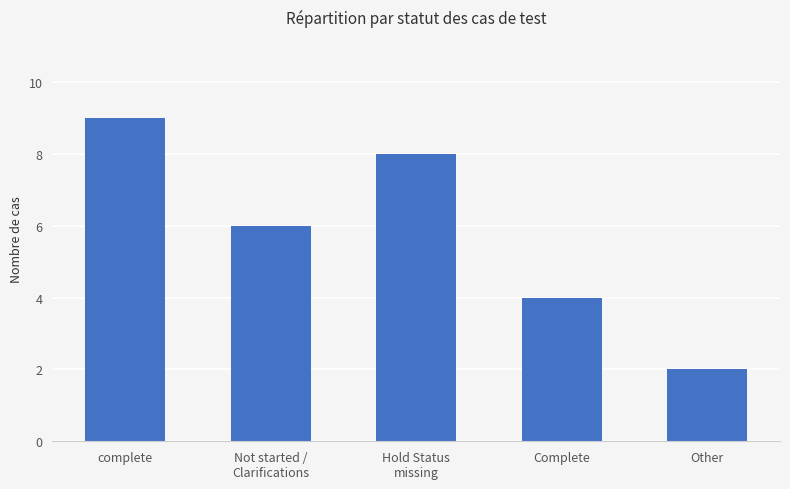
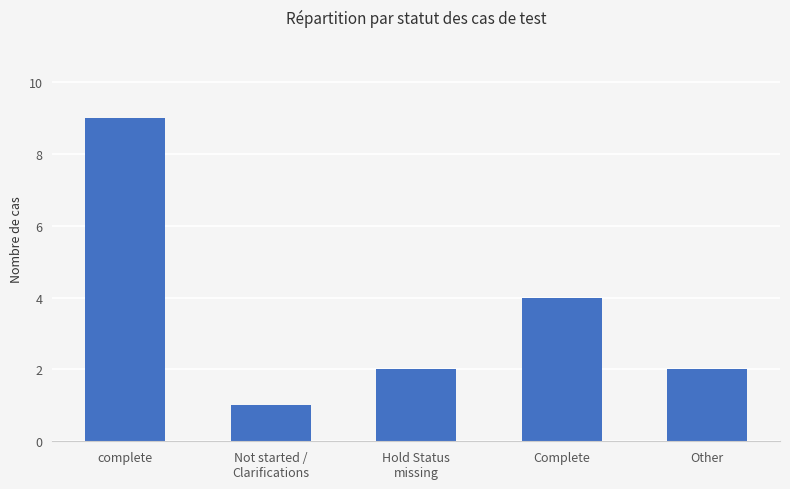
  {
    "complete": 9,
-   "Not started / Clarifications": 6,
-   "Hold Status missing": 8,
+   "Not started / Clarifications": 1,
+   "Hold Status missing": 2,
    "Complete": 4,
    "Other": 2
  }
